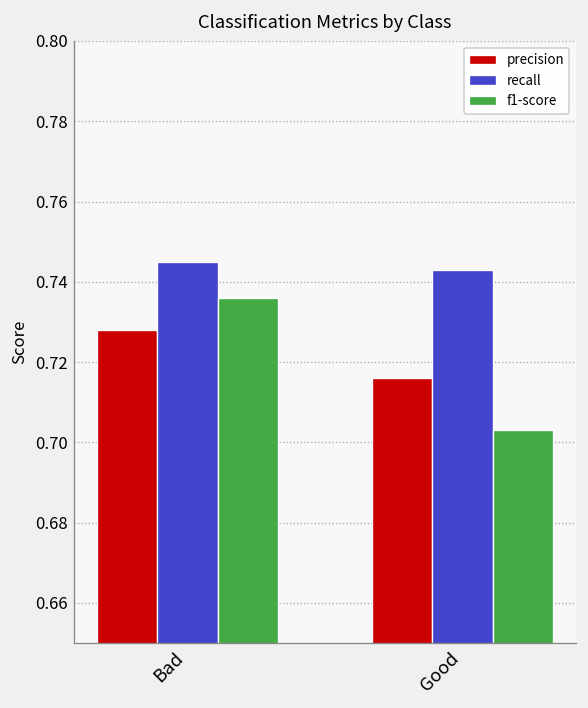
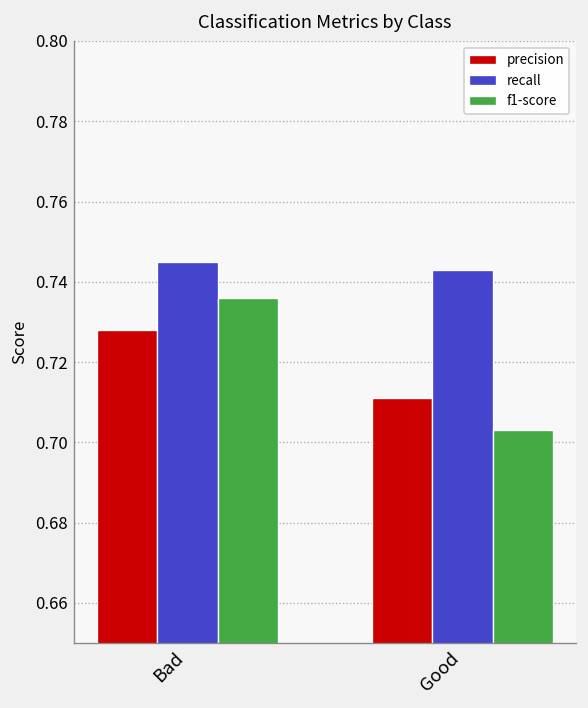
  {
    "precision": {
      "Bad": 0.728,
-     "Good": 0.716
+     "Good": 0.711
    },
    "recall": {
      "Bad": 0.745,
      "Good": 0.743
    },
    "f1-score": {
      "Bad": 0.736,
      "Good": 0.703
    }
  }
